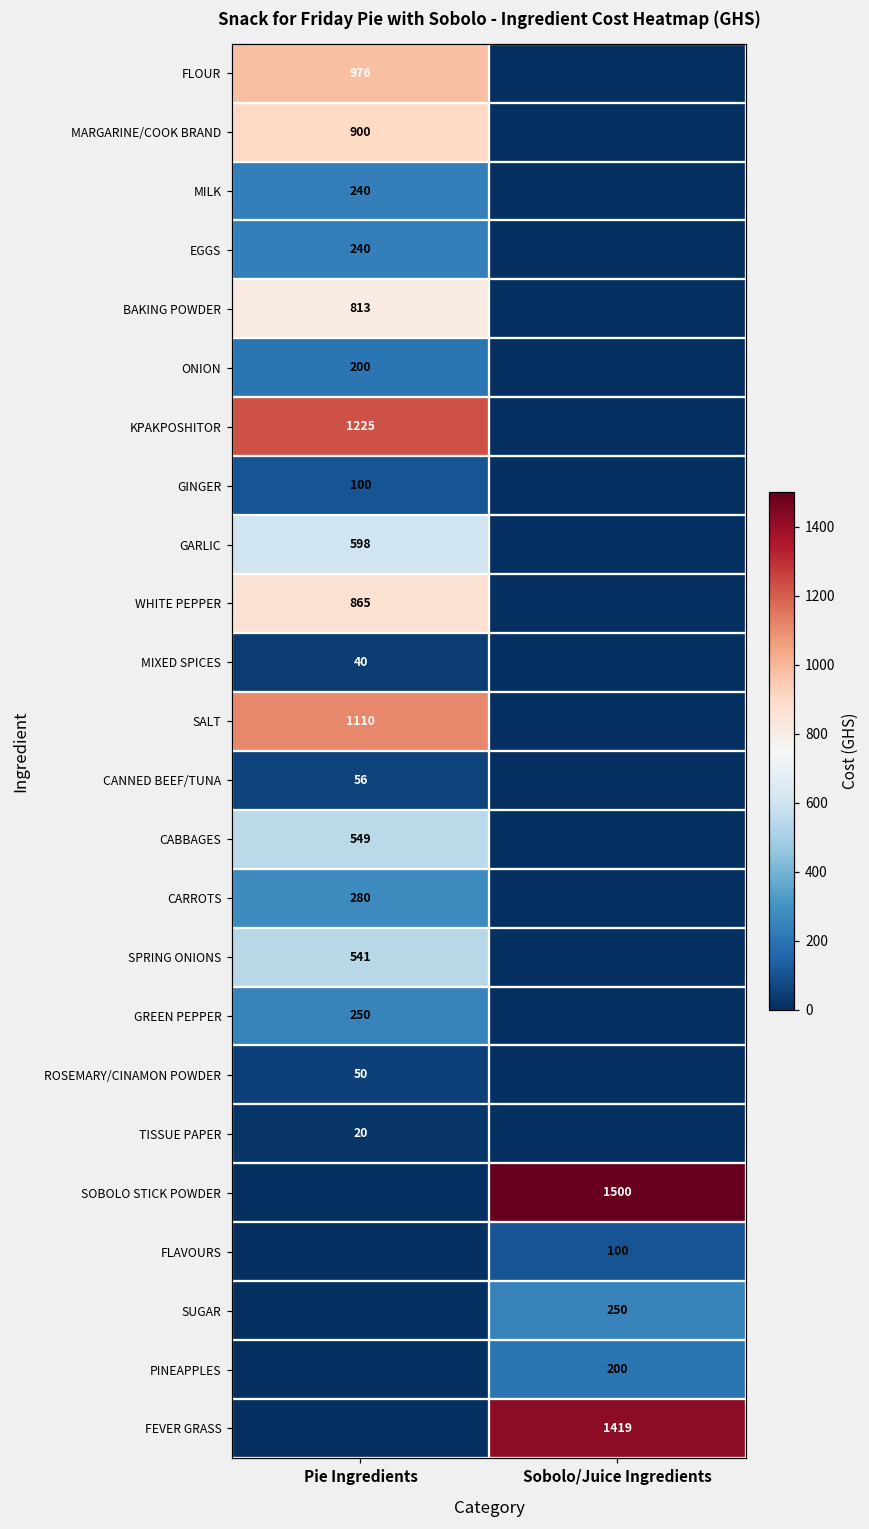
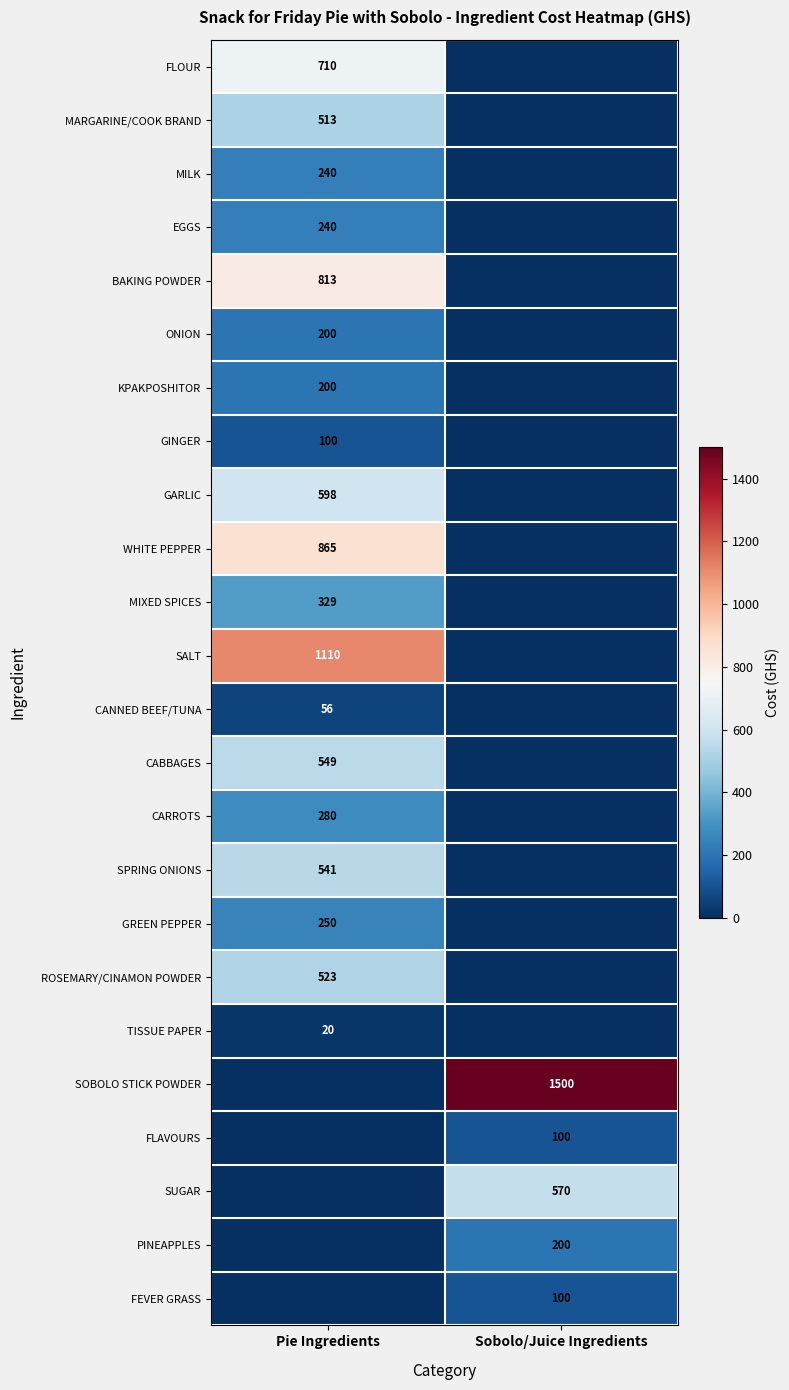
  {
    "FLOUR": {
-     "Pie Ingredients": 976
+     "Pie Ingredients": 710
    },
    "MARGARINE/COOK BRAND": {
-     "Pie Ingredients": 900
+     "Pie Ingredients": 513
    },
    "MILK": {
      "Pie Ingredients": 240
    },
    "EGGS": {
      "Pie Ingredients": 240
    },
    "BAKING POWDER": {
      "Pie Ingredients": 813
    },
    "ONION": {
      "Pie Ingredients": 200
    },
    "KPAKPOSHITOR": {
-     "Pie Ingredients": 1225
+     "Pie Ingredients": 200
    },
    "GINGER": {
      "Pie Ingredients": 100
    },
    "GARLIC": {
      "Pie Ingredients": 598
    },
    "WHITE PEPPER": {
      "Pie Ingredients": 865
    },
    "MIXED SPICES": {
-     "Pie Ingredients": 40
+     "Pie Ingredients": 329
    },
    "SALT": {
      "Pie Ingredients": 1110
    },
    "CANNED BEEF/TUNA": {
      "Pie Ingredients": 56
    },
    "CABBAGES": {
      "Pie Ingredients": 549
    },
    "CARROTS": {
      "Pie Ingredients": 280
    },
    "SPRING ONIONS": {
      "Pie Ingredients": 541
    },
    "GREEN PEPPER": {
      "Pie Ingredients": 250
    },
    "ROSEMARY/CINAMON POWDER": {
-     "Pie Ingredients": 50
+     "Pie Ingredients": 523
    },
    "TISSUE PAPER": {
      "Pie Ingredients": 20
    },
    "SOBOLO STICK POWDER": {
      "Sobolo/Juice Ingredients": 1500
    },
    "FLAVOURS": {
      "Sobolo/Juice Ingredients": 100
    },
    "SUGAR": {
-     "Sobolo/Juice Ingredients": 250
+     "Sobolo/Juice Ingredients": 570
    },
    "PINEAPPLES": {
      "Sobolo/Juice Ingredients": 200
    },
    "FEVER GRASS": {
-     "Sobolo/Juice Ingredients": 1419
+     "Sobolo/Juice Ingredients": 100
    }
  }
